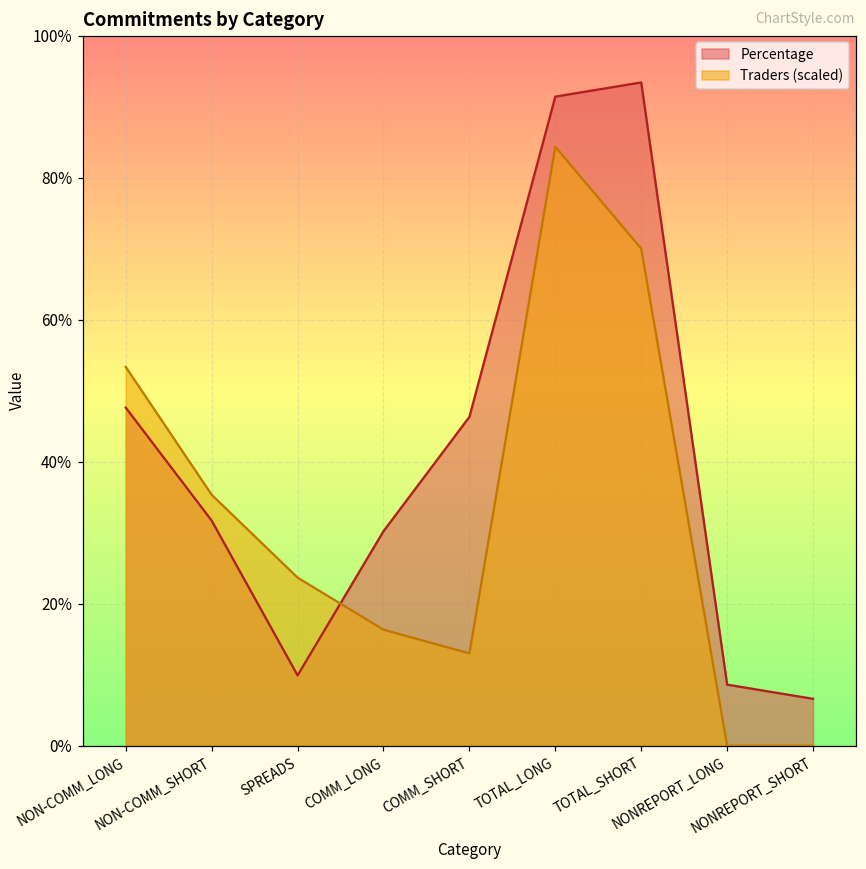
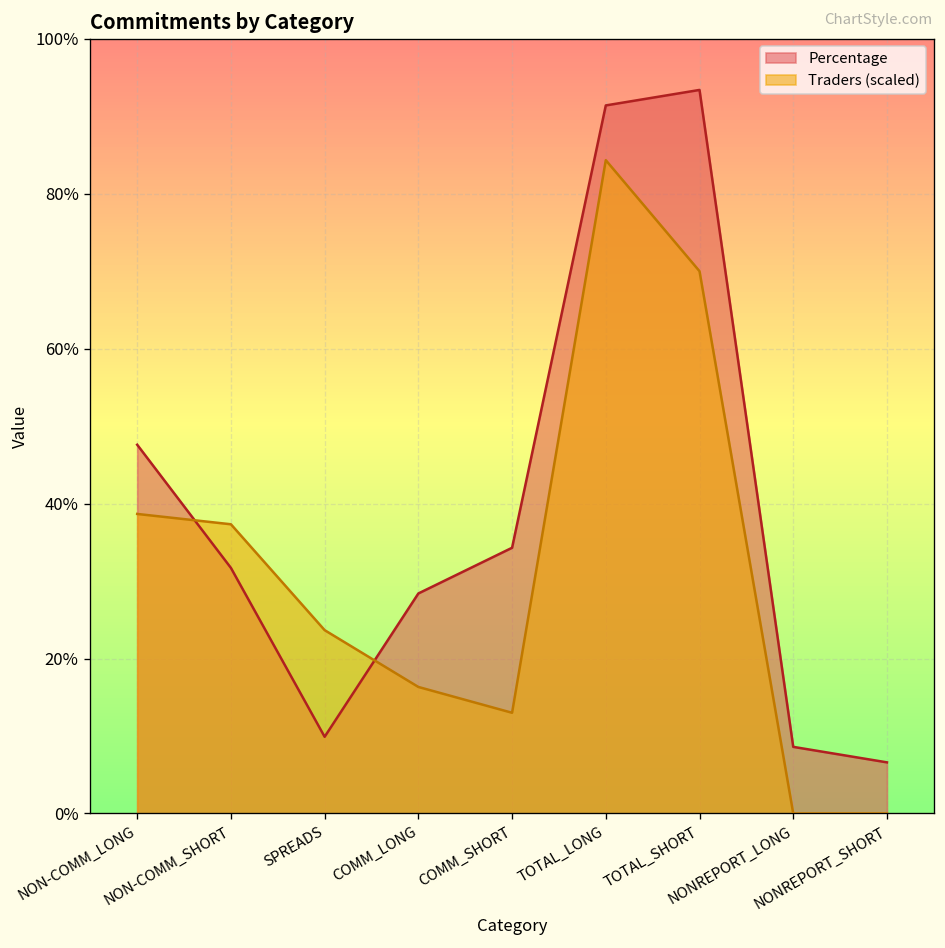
  {
    "Percentage": {
      "NON-COMM_LONG": "48%",
      "NON-COMM_SHORT": "32%",
      "SPREADS": "10%",
-     "COMM_LONG": "30%",
-     "COMM_SHORT": "46%",
+     "COMM_LONG": "28%",
+     "COMM_SHORT": "34%",
      "TOTAL_LONG": "91%",
      "TOTAL_SHORT": "93%",
      "NONREPORT_LONG": "9%",
      "NONREPORT_SHORT": "7%"
    },
    "Traders (scaled)": {
-     "NON-COMM_LONG": "53%",
-     "NON-COMM_SHORT": "35%",
+     "NON-COMM_LONG": "39%",
+     "NON-COMM_SHORT": "37%",
      "SPREADS": "24%",
      "COMM_LONG": "16%",
      "COMM_SHORT": "13%",
      "TOTAL_LONG": "84%",
      "TOTAL_SHORT": "70%",
      "NONREPORT_LONG": "0%",
      "NONREPORT_SHORT": "0%"
    }
  }
